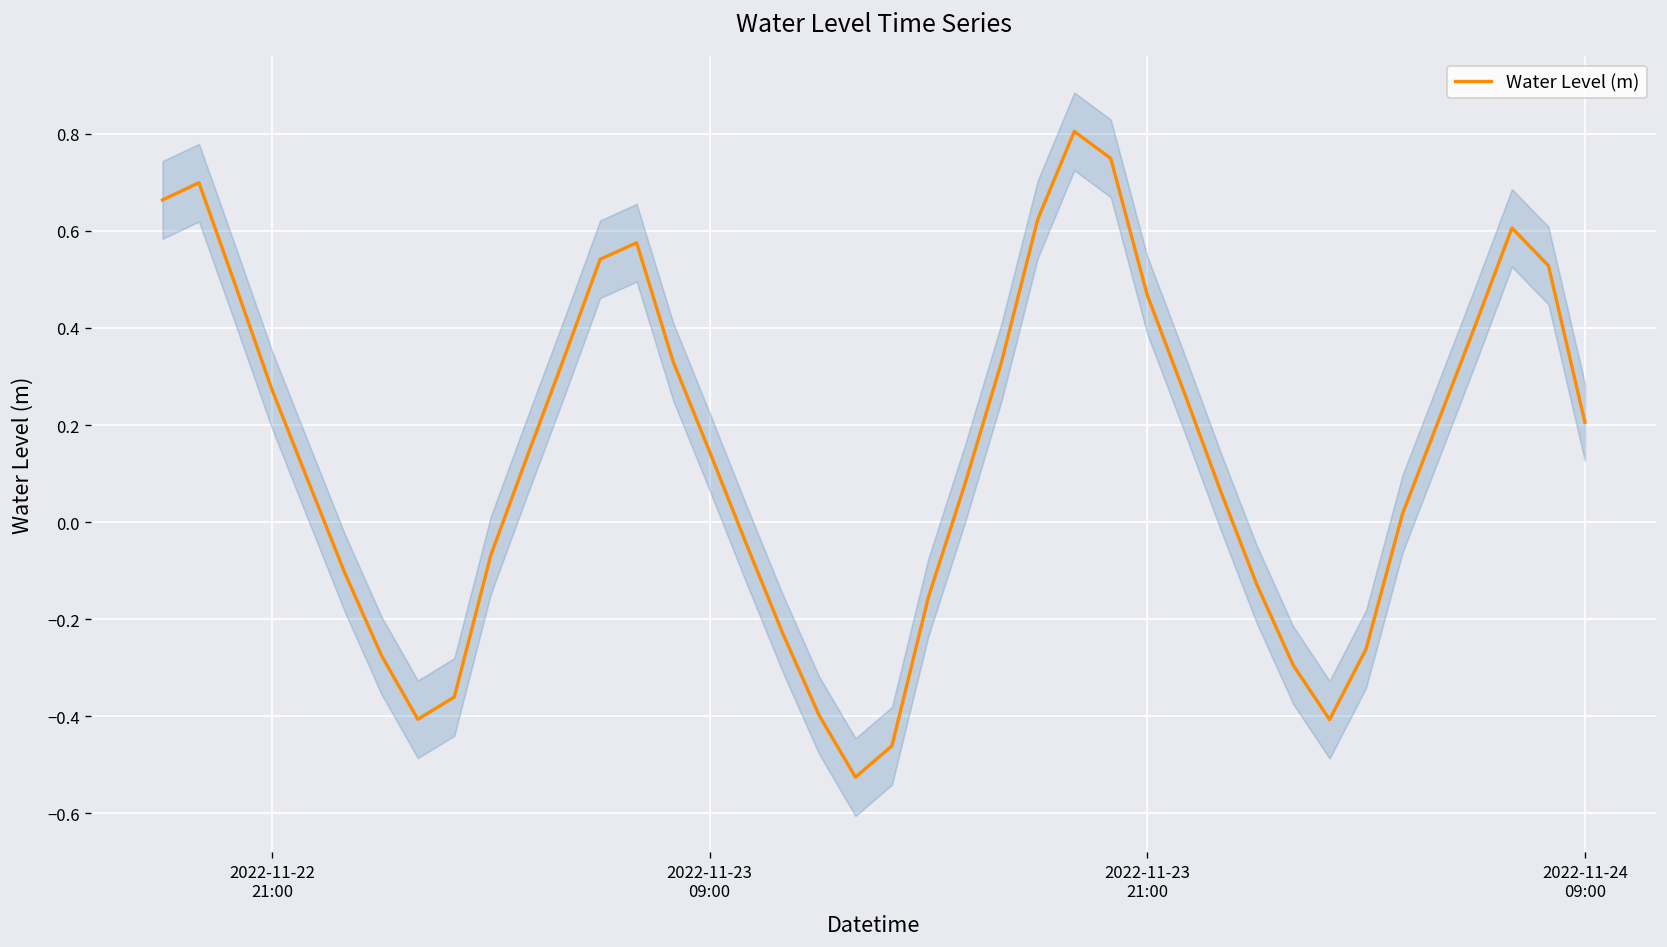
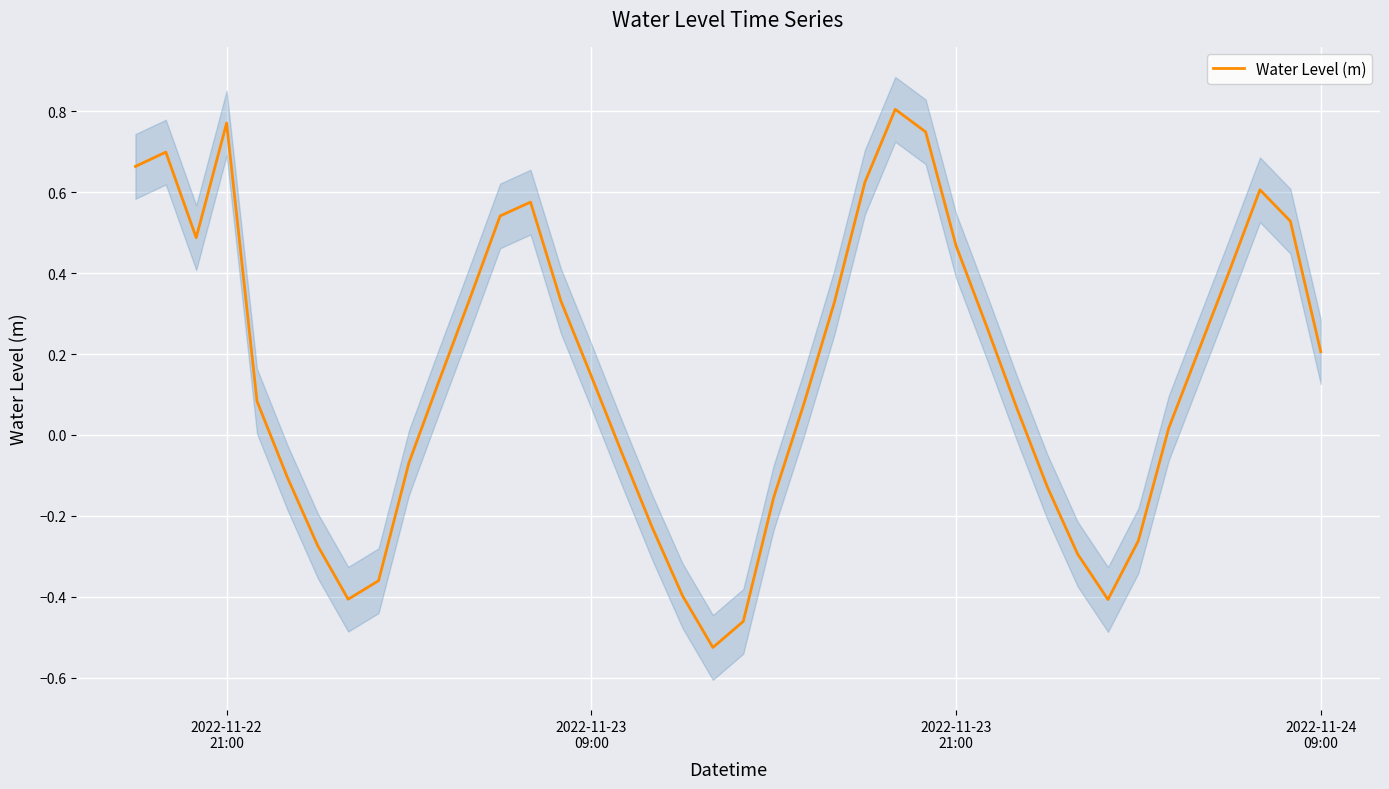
  {
    "Water Level (m)": {
-     "2022-11-22 21:00": 0.27,
+     "2022-11-22 21:00": 0.77,
      "2022-11-23 09:00": 0.15,
      "2022-11-23 21:00": 0.47,
      "2022-11-24 09:00": 0.21
    }
  }
